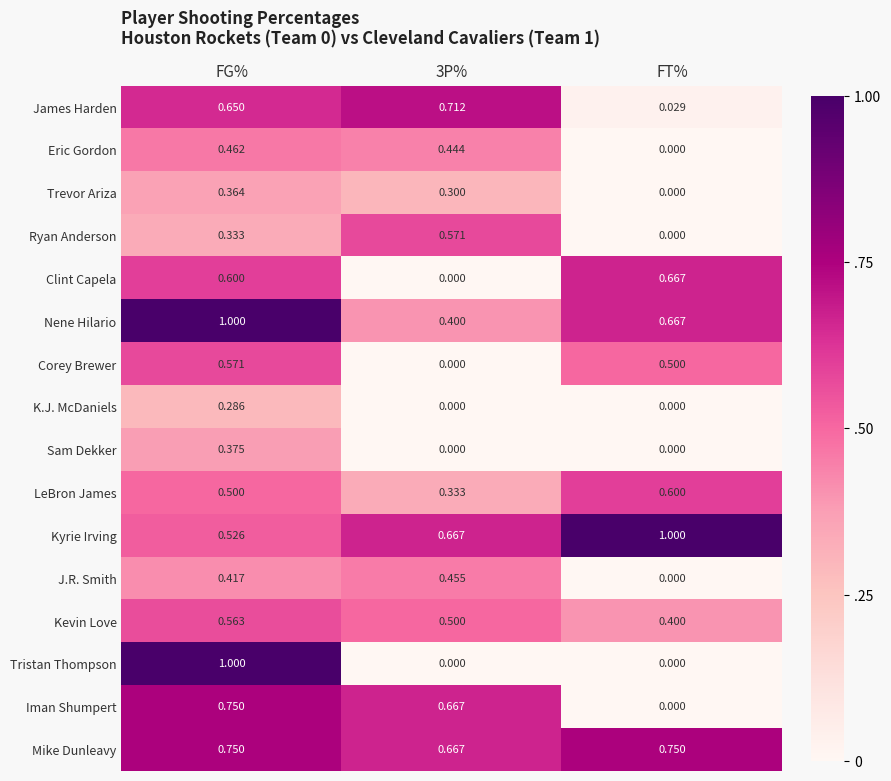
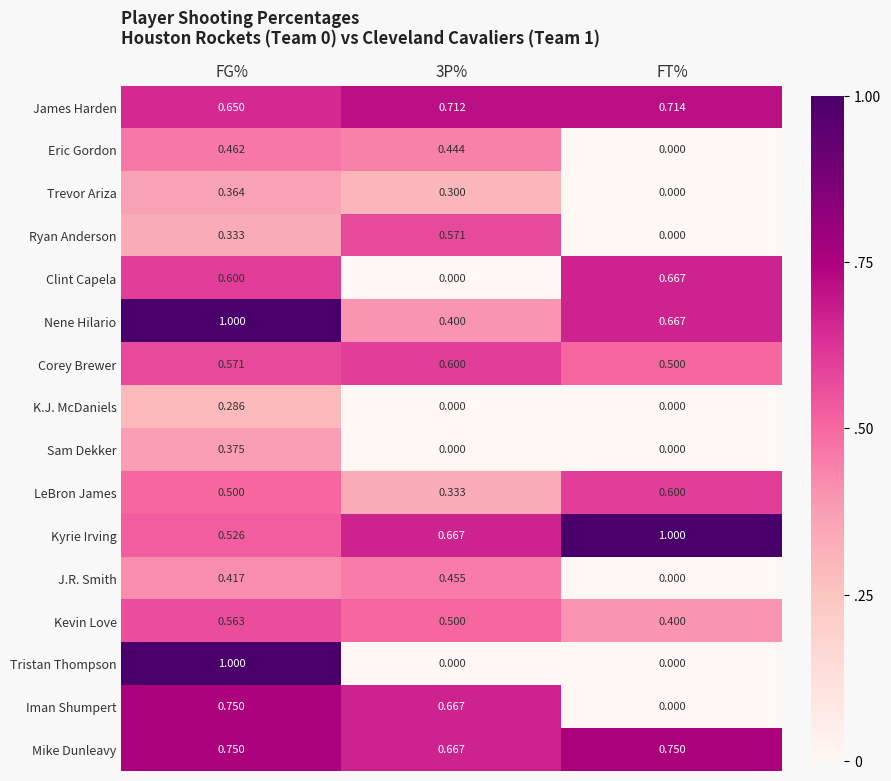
  {
    "James Harden": {
      "FG%": 0.650,
      "3P%": 0.712,
-     "FT%": 0.029
+     "FT%": 0.714
    },
    "Eric Gordon": {
      "FG%": 0.462,
      "3P%": 0.444,
      "FT%": 0.000
    },
    "Trevor Ariza": {
      "FG%": 0.364,
      "3P%": 0.300,
      "FT%": 0.000
    },
    "Ryan Anderson": {
      "FG%": 0.333,
      "3P%": 0.571,
      "FT%": 0.000
    },
    "Clint Capela": {
      "FG%": 0.600,
      "3P%": 0.000,
      "FT%": 0.667
    },
    "Nene Hilario": {
      "FG%": 1.000,
      "3P%": 0.400,
      "FT%": 0.667
    },
    "Corey Brewer": {
      "FG%": 0.571,
-     "3P%": 0.000,
+     "3P%": 0.600,
      "FT%": 0.500
    },
    "K.J. McDaniels": {
      "FG%": 0.286,
      "3P%": 0.000,
      "FT%": 0.000
    },
    "Sam Dekker": {
      "FG%": 0.375,
      "3P%": 0.000,
      "FT%": 0.000
    },
    "LeBron James": {
      "FG%": 0.500,
      "3P%": 0.333,
      "FT%": 0.600
    },
    "Kyrie Irving": {
      "FG%": 0.526,
      "3P%": 0.667,
      "FT%": 1.000
    },
    "J.R. Smith": {
      "FG%": 0.417,
      "3P%": 0.455,
      "FT%": 0.000
    },
    "Kevin Love": {
      "FG%": 0.563,
      "3P%": 0.500,
      "FT%": 0.400
    },
    "Tristan Thompson": {
      "FG%": 1.000,
      "3P%": 0.000,
      "FT%": 0.000
    },
    "Iman Shumpert": {
      "FG%": 0.750,
      "3P%": 0.667,
      "FT%": 0.000
    },
    "Mike Dunleavy": {
      "FG%": 0.750,
      "3P%": 0.667,
      "FT%": 0.750
    }
  }
